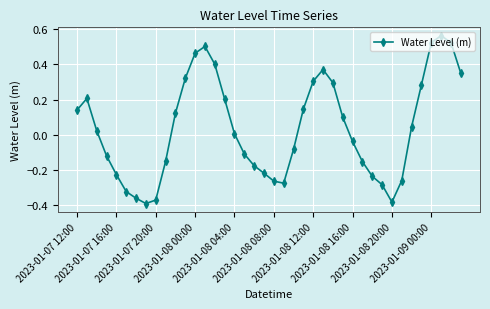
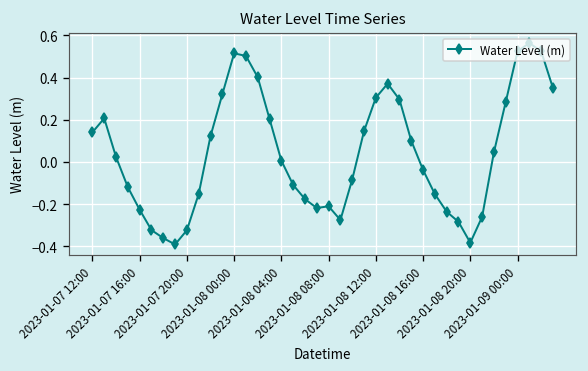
  {
    "2023-01-07 12:00": 0.14,
    "2023-01-07 16:00": -0.23,
-   "2023-01-07 20:00": -0.37,
-   "2023-01-08 00:00": 0.46,
+   "2023-01-07 20:00": -0.32,
+   "2023-01-08 00:00": 0.51,
    "2023-01-08 04:00": 0.01,
-   "2023-01-08 08:00": -0.26,
+   "2023-01-08 08:00": -0.21,
    "2023-01-08 12:00": 0.30,
    "2023-01-08 16:00": -0.04,
    "2023-01-08 20:00": -0.38
  }
